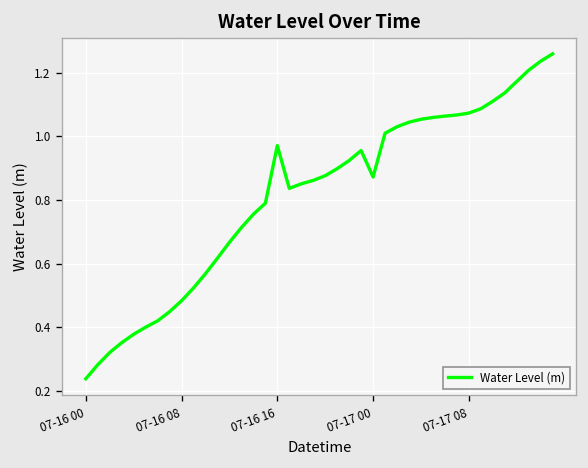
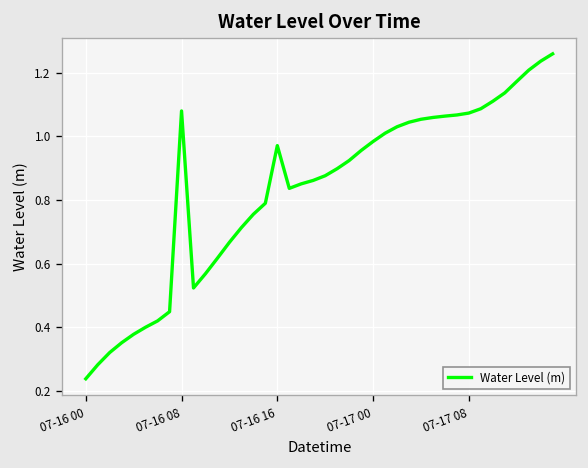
  {
    "07-16 00": 0.24,
-   "07-16 08": 0.48,
+   "07-16 08": 1.08,
    "07-16 16": 0.97,
-   "07-17 00": 0.87,
+   "07-17 00": 0.98,
    "07-17 08": 1.07
  }
